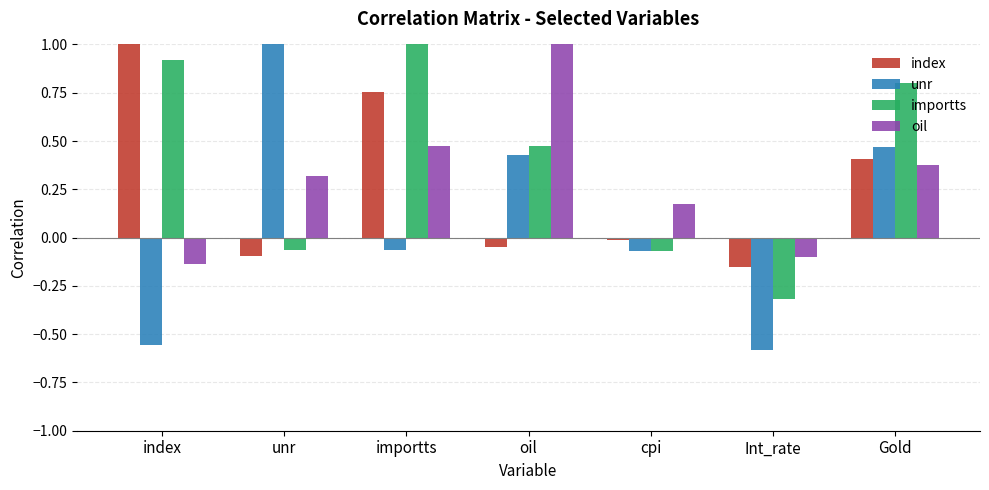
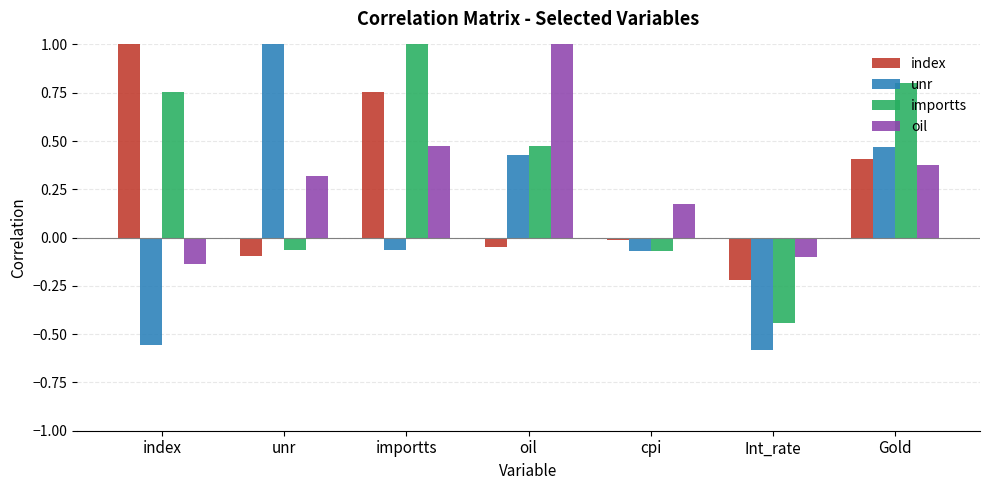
  {
    "index": {
      "index": 1.00,
      "unr": -0.09,
      "importts": 0.75,
      "oil": -0.05,
-     "Int_rate": -0.15,
+     "Int_rate": -0.22,
      "Gold": 0.41
    },
    "unr": {
      "index": -0.55,
      "unr": 1.00,
      "importts": -0.06,
      "oil": 0.43,
      "cpi": -0.07,
      "Int_rate": -0.58,
      "Gold": 0.47
    },
    "importts": {
-     "index": 0.92,
+     "index": 0.75,
      "unr": -0.06,
      "importts": 1.00,
      "oil": 0.48,
      "cpi": -0.07,
-     "Int_rate": -0.32,
+     "Int_rate": -0.44,
      "Gold": 0.80
    },
    "oil": {
      "index": -0.14,
      "unr": 0.32,
      "importts": 0.48,
      "oil": 1.00,
      "cpi": 0.17,
      "Int_rate": -0.10,
      "Gold": 0.37
    }
  }
